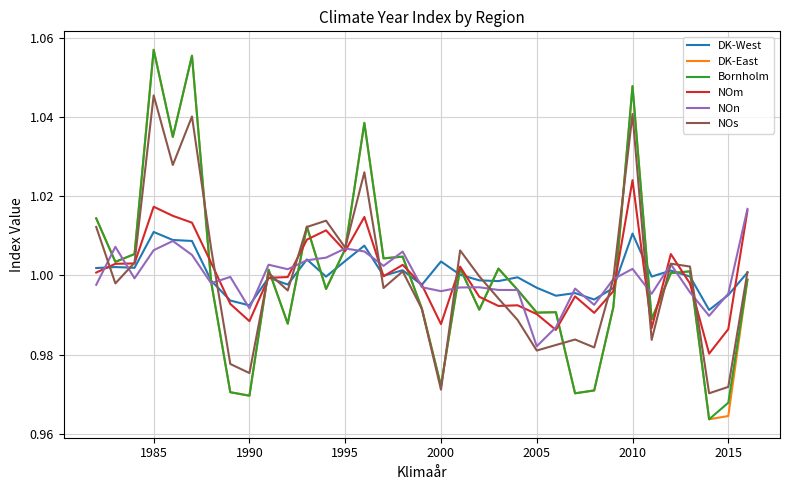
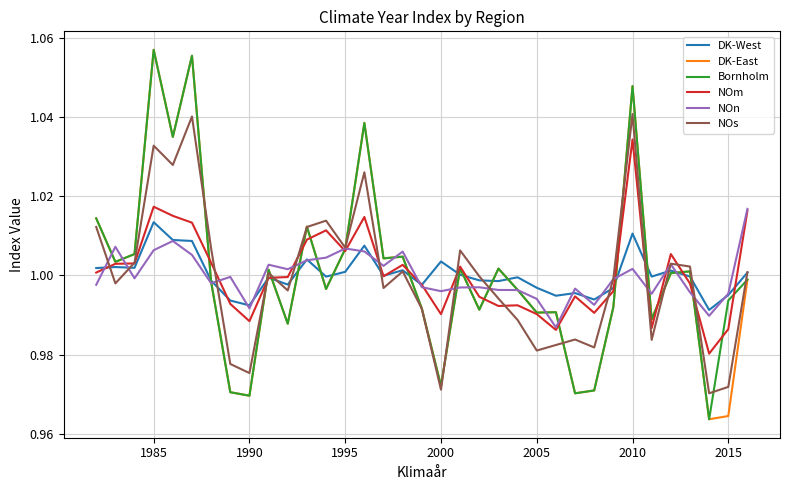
  {
    "DK-West": {
-     "1985": 1.011,
+     "1985": 1.013,
      "1990": 0.992,
-     "1995": 1.004,
+     "1995": 1.001,
      "2000": 1.004,
      "2005": 0.997,
      "2010": 1.011
    },
    "DK-East": {
      "2015": 0.964
    },
    "Bornholm": {
-     "2015": 0.968
+     "2015": 0.994
    },
    "NOm": {
      "1985": 1.017,
      "1990": 0.988,
-     "2000": 0.988,
-     "2010": 1.024,
+     "2000": 0.990,
+     "2010": 1.034,
      "2015": 0.986
    },
    "NOn": {
      "1985": 1.006,
      "1990": 0.992,
      "2000": 0.996,
-     "2005": 0.982,
+     "2005": 0.994,
      "2010": 1.002
    },
    "NOs": {
-     "1985": 1.046,
+     "1985": 1.033,
      "1990": 0.975,
      "2000": 0.971,
      "2005": 0.981,
      "2010": 1.041,
      "2015": 0.972
    }
  }
